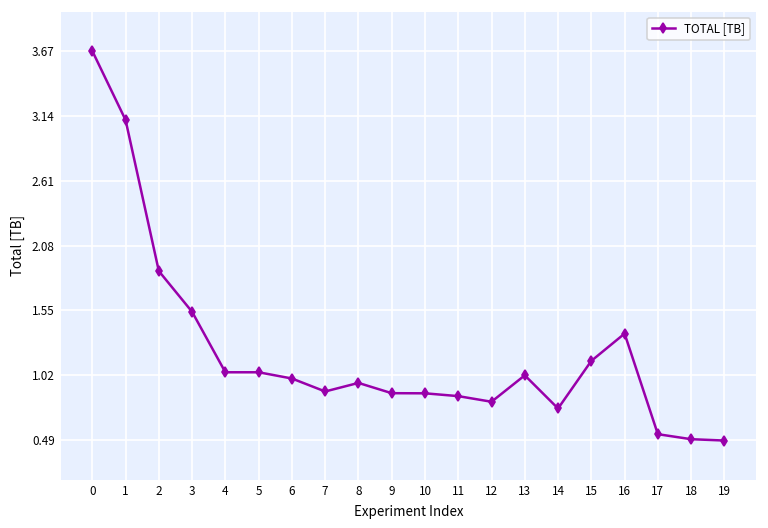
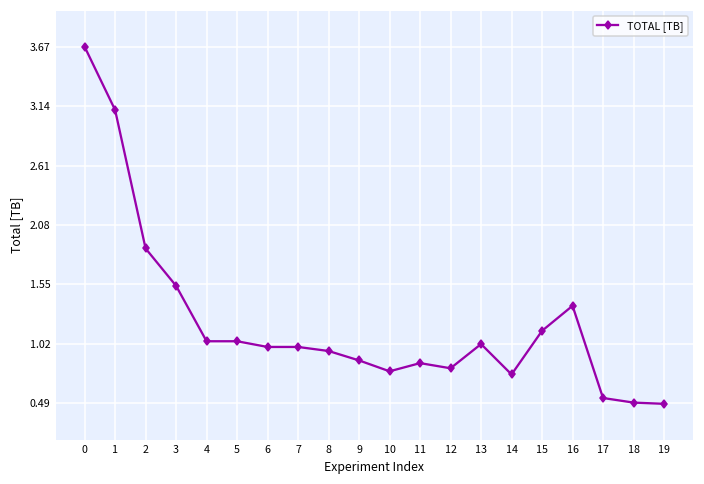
  {
    "0": 3.67,
    "1": 3.11,
    "2": 1.87,
    "3": 1.54,
    "4": 1.04,
    "5": 1.04,
    "6": 0.99,
-   "7": 0.89,
+   "7": 0.99,
    "8": 0.96,
    "9": 0.87,
-   "10": 0.87,
+   "10": 0.78,
    "11": 0.85,
    "12": 0.80,
    "13": 1.02,
    "14": 0.75,
    "15": 1.14,
    "16": 1.36,
    "17": 0.54,
    "18": 0.50,
    "19": 0.49
  }
